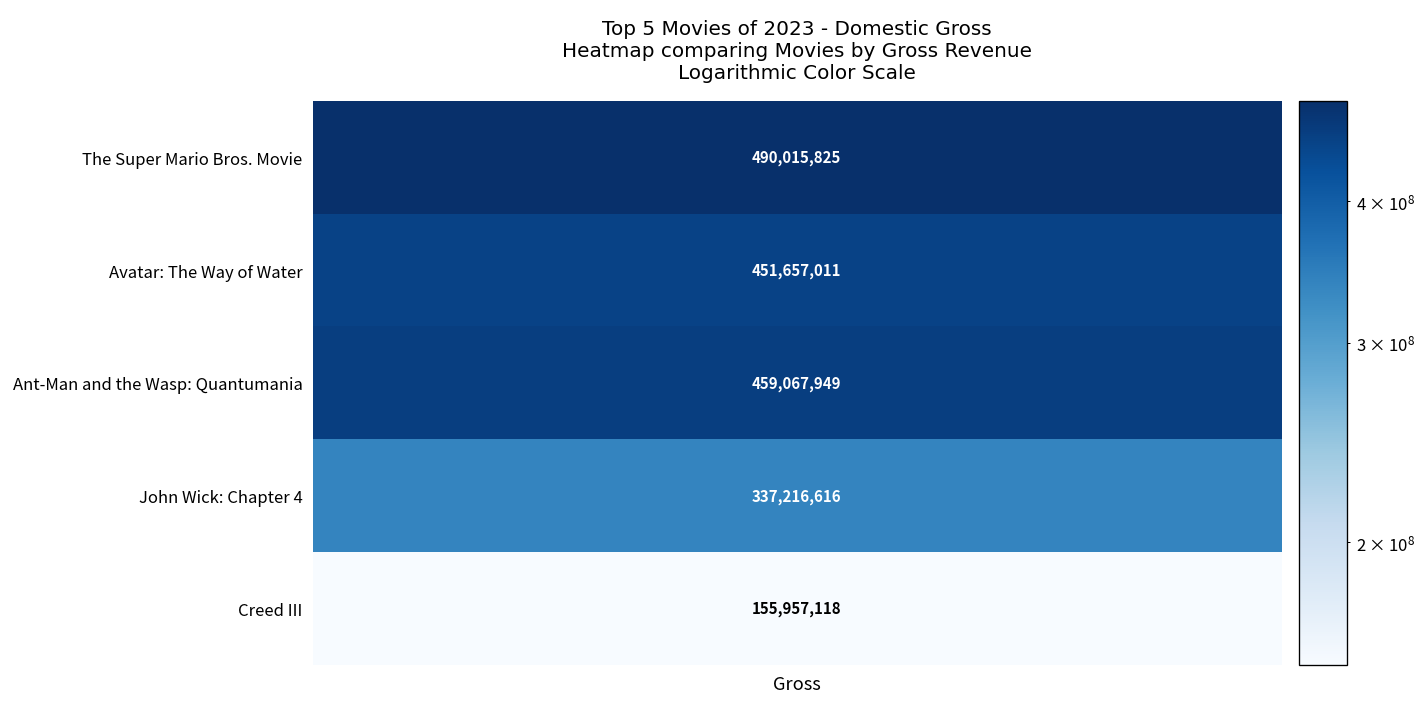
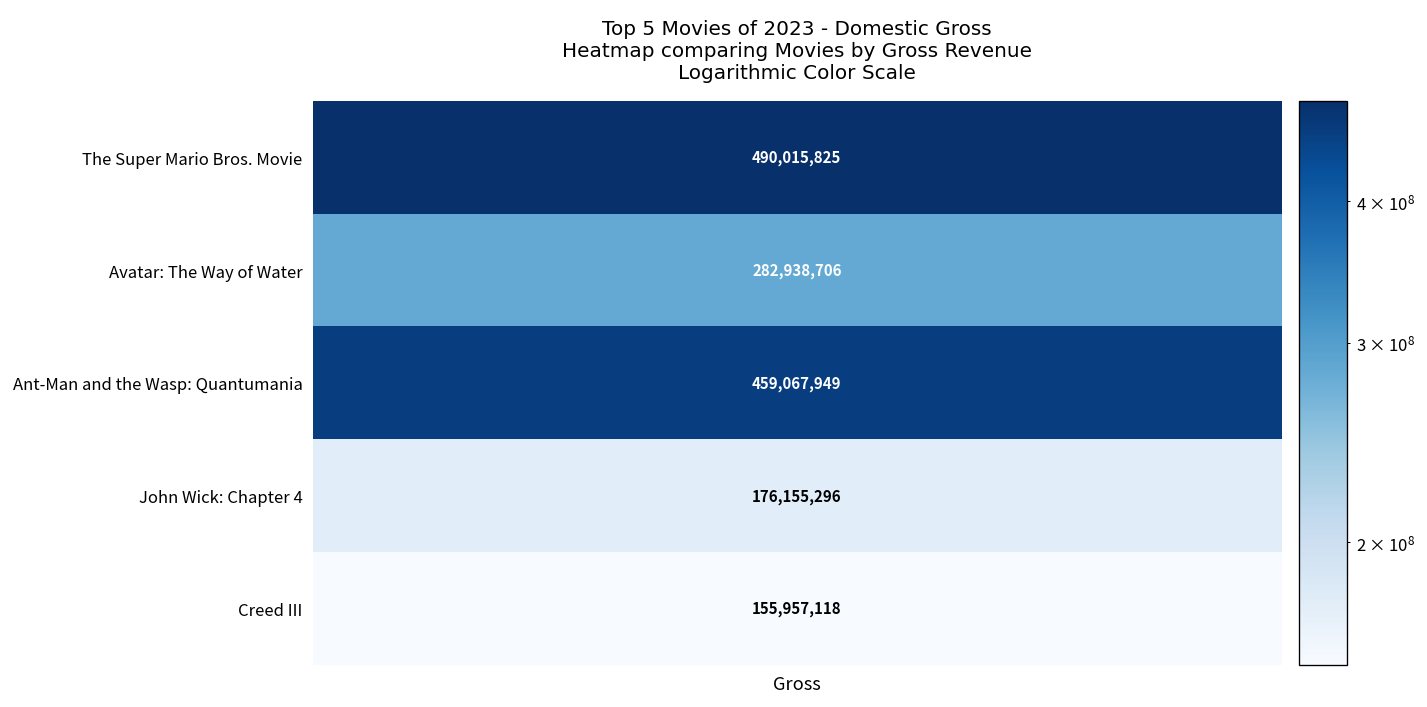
  {
    "The Super Mario Bros. Movie": {
      "Gross": "490,015,825"
    },
    "Avatar: The Way of Water": {
-     "Gross": "451,657,011"
+     "Gross": "282,938,706"
    },
    "Ant-Man and the Wasp: Quantumania": {
      "Gross": "459,067,949"
    },
    "John Wick: Chapter 4": {
-     "Gross": "337,216,616"
+     "Gross": "176,155,296"
    },
    "Creed III": {
      "Gross": "155,957,118"
    }
  }
